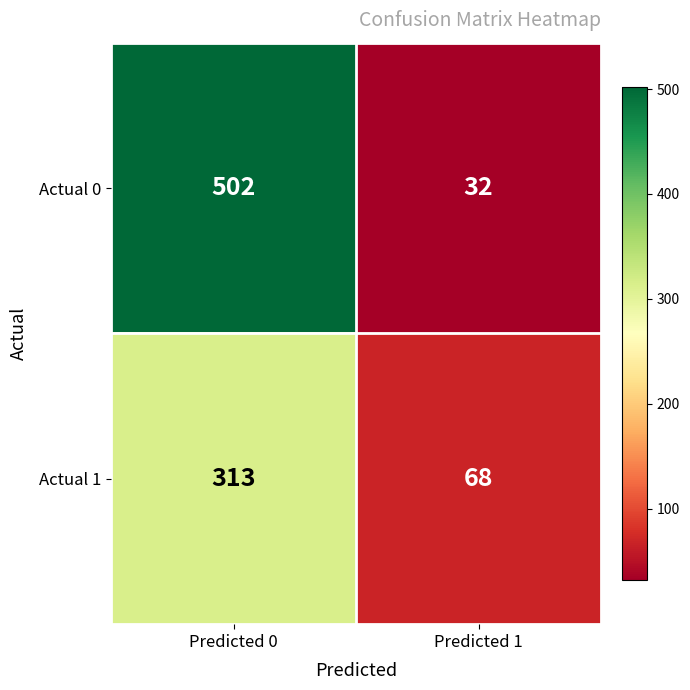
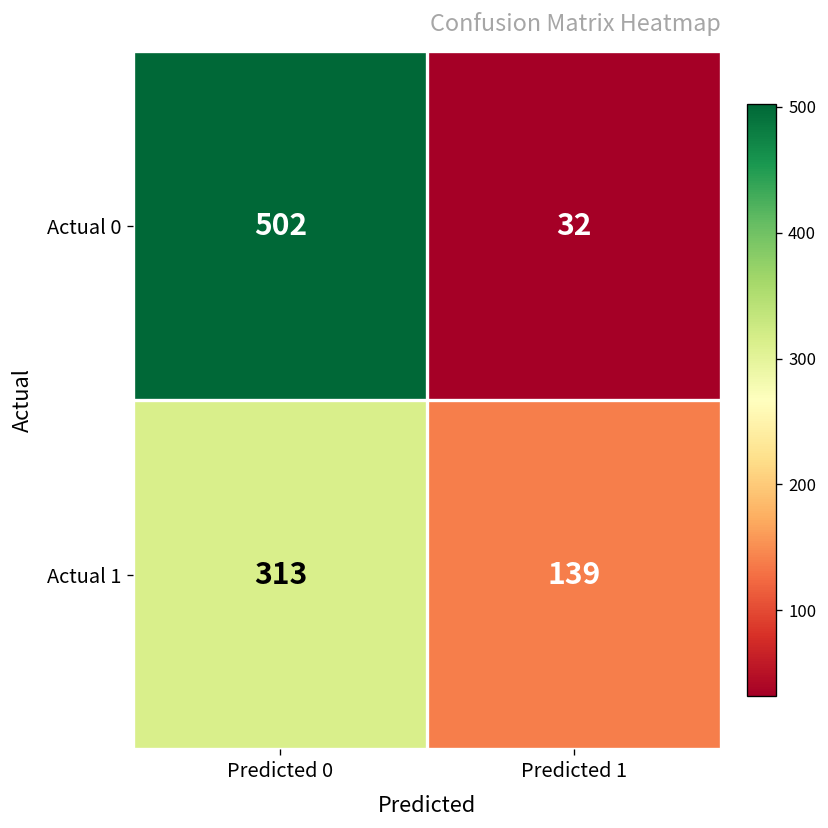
  {
    "Actual 0": {
      "Predicted 0": 502,
      "Predicted 1": 32
    },
    "Actual 1": {
      "Predicted 0": 313,
-     "Predicted 1": 68
+     "Predicted 1": 139
    }
  }
